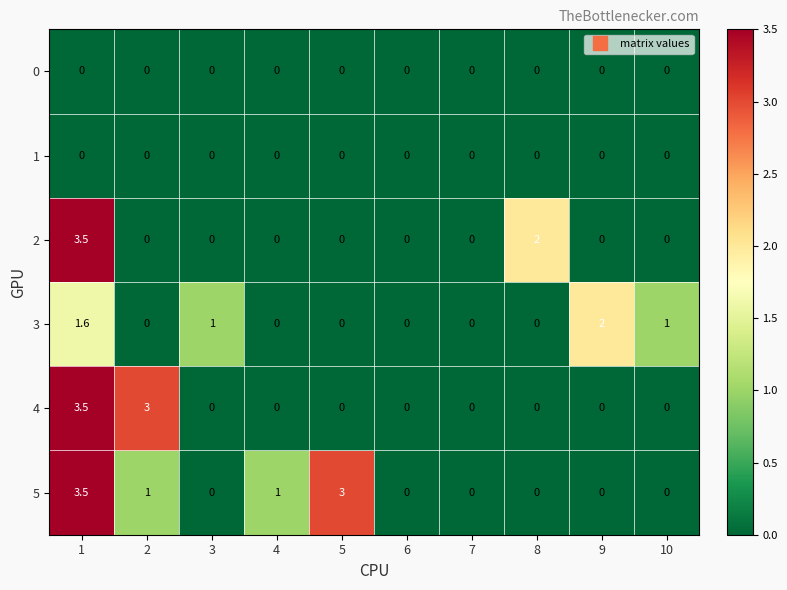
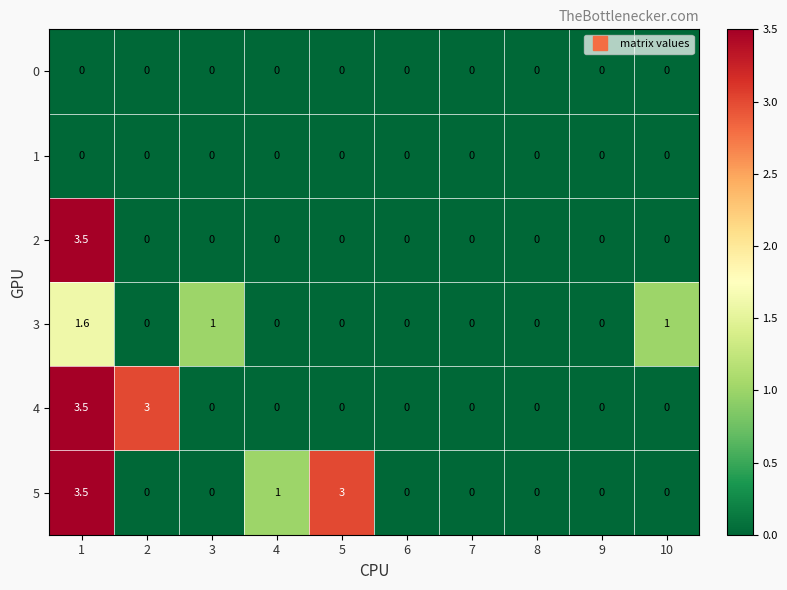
  {
    "0": {
      "1": 0,
      "2": 0,
      "3": 0,
      "4": 0,
      "5": 0,
      "6": 0,
      "7": 0,
      "8": 0,
      "9": 0,
      "10": 0
    },
    "1": {
      "1": 0,
      "2": 0,
      "3": 0,
      "4": 0,
      "5": 0,
      "6": 0,
      "7": 0,
      "8": 0,
      "9": 0,
      "10": 0
    },
    "2": {
      "1": 3.5,
      "2": 0,
      "3": 0,
      "4": 0,
      "5": 0,
      "6": 0,
      "7": 0,
-     "8": 2,
+     "8": 0,
      "9": 0,
      "10": 0
    },
    "3": {
      "1": 1.6,
      "2": 0,
      "3": 1,
      "4": 0,
      "5": 0,
      "6": 0,
      "7": 0,
      "8": 0,
-     "9": 2,
+     "9": 0,
      "10": 1
    },
    "4": {
      "1": 3.5,
      "2": 3,
      "3": 0,
      "4": 0,
      "5": 0,
      "6": 0,
      "7": 0,
      "8": 0,
      "9": 0,
      "10": 0
    },
    "5": {
      "1": 3.5,
-     "2": 1,
+     "2": 0,
      "3": 0,
      "4": 1,
      "5": 3,
      "6": 0,
      "7": 0,
      "8": 0,
      "9": 0,
      "10": 0
    }
  }
